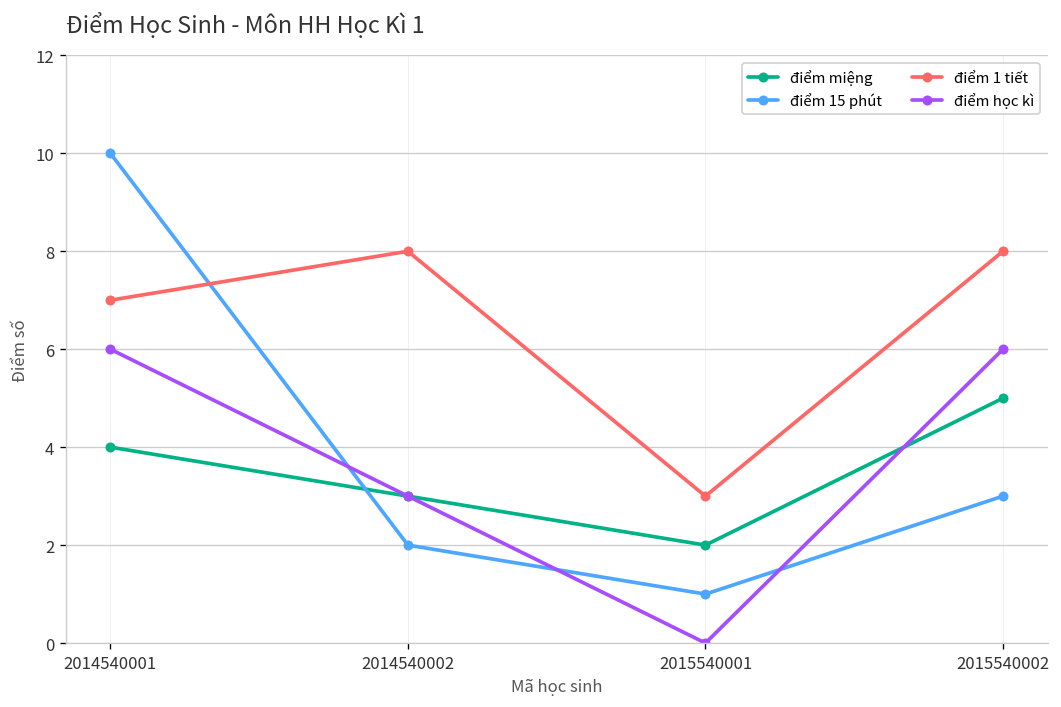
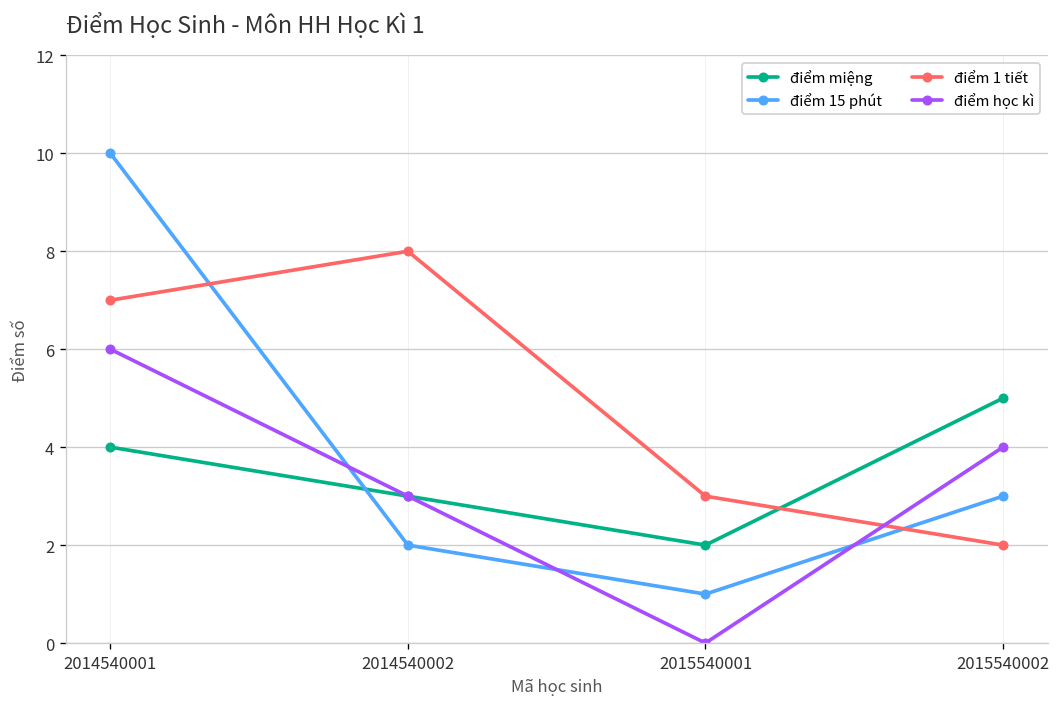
  {
    "điểm miệng": {
      "2014540001": 4,
      "2015540001": 2,
      "2015540002": 5
    },
    "điểm 15 phút": {
      "2014540001": 10,
      "2014540002": 2,
      "2015540001": 1,
      "2015540002": 3
    },
    "điểm 1 tiết": {
      "2014540001": 7,
      "2014540002": 8,
      "2015540001": 3,
-     "2015540002": 8
+     "2015540002": 2
    },
    "điểm học kì": {
      "2014540001": 6,
      "2015540001": 0,
-     "2015540002": 6
+     "2015540002": 4
    }
  }
